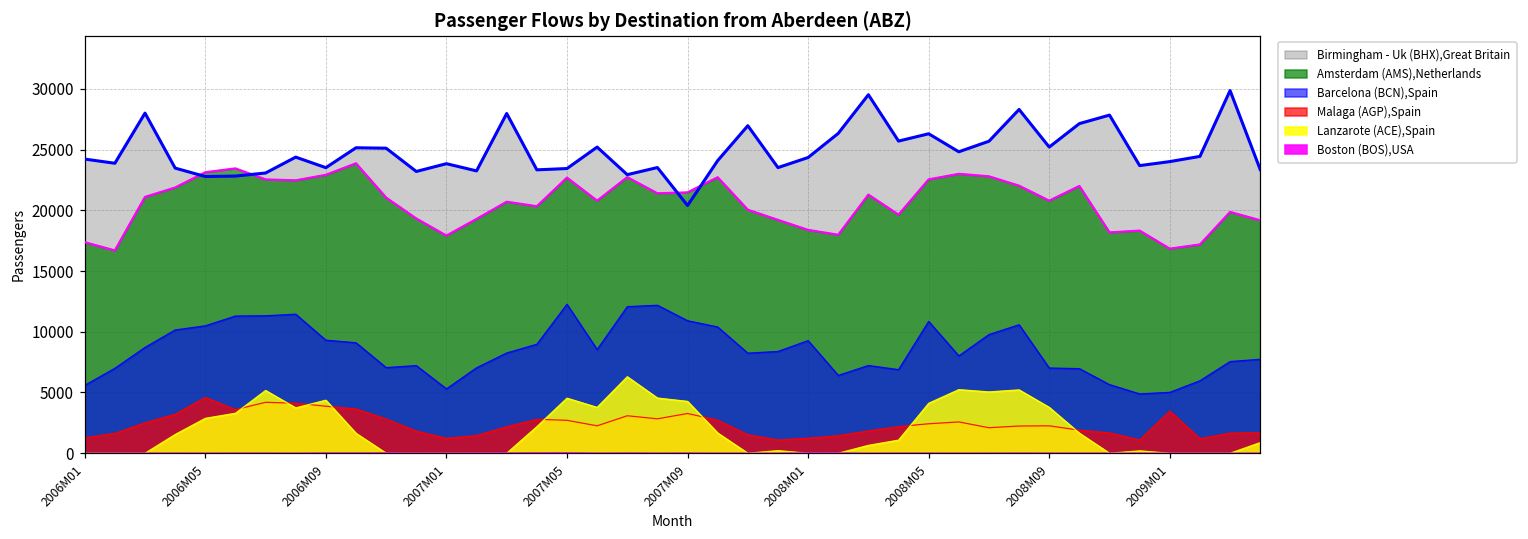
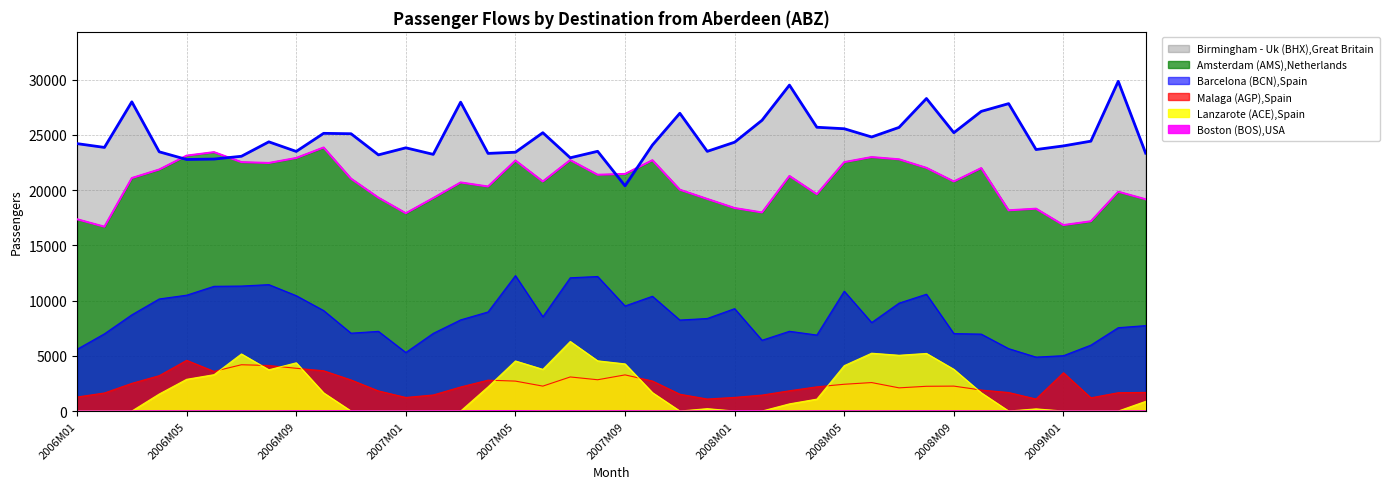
  {
    "Birmingham - Uk (BHX),Great Britain": {
      "2006M01": 24200,
      "2006M05": 22800,
      "2006M09": 23500,
      "2007M01": 23800,
      "2007M05": 23400,
      "2007M09": 20400,
      "2008M01": 24300,
-     "2008M05": 26300,
+     "2008M05": 25600,
      "2008M09": 25200,
      "2009M01": 24000
    },
    "Amsterdam (AMS),Netherlands": {
      "2006M01": 17400,
      "2006M05": 23100,
      "2006M09": 22900,
      "2007M01": 17900,
      "2007M05": 22700,
      "2007M09": 21500,
      "2008M01": 18400,
      "2008M05": 22500,
      "2008M09": 20800,
      "2009M01": 16800
    },
    "Barcelona (BCN),Spain": {
      "2006M01": 5600,
      "2006M05": 10500,
-     "2006M09": 9300,
+     "2006M09": 10400,
      "2007M01": 5300,
      "2007M05": 12300,
-     "2007M09": 10900,
+     "2007M09": 9500,
      "2008M01": 9300,
      "2008M05": 10900,
      "2008M09": 7000,
      "2009M01": 5000
    },
    "Malaga (AGP),Spain": {
      "2006M01": 1300,
      "2006M05": 4600,
      "2006M09": 3900,
      "2007M01": 1200,
      "2007M05": 2700,
      "2007M09": 3300,
      "2008M01": 1200,
      "2008M05": 2400,
      "2008M09": 2300,
      "2009M01": 3500
    },
    "Lanzarote (ACE),Spain": {
      "2006M05": 2900,
      "2006M09": 4400,
      "2007M05": 4500,
      "2007M09": 4300,
      "2008M05": 4100,
      "2008M09": 3800
    },
    "Boston (BOS),USA": {
      "2006M05": 0,
      "2006M09": 0,
      "2007M05": 0,
      "2007M09": 0,
      "2008M05": 0,
      "2008M09": 0
    }
  }
